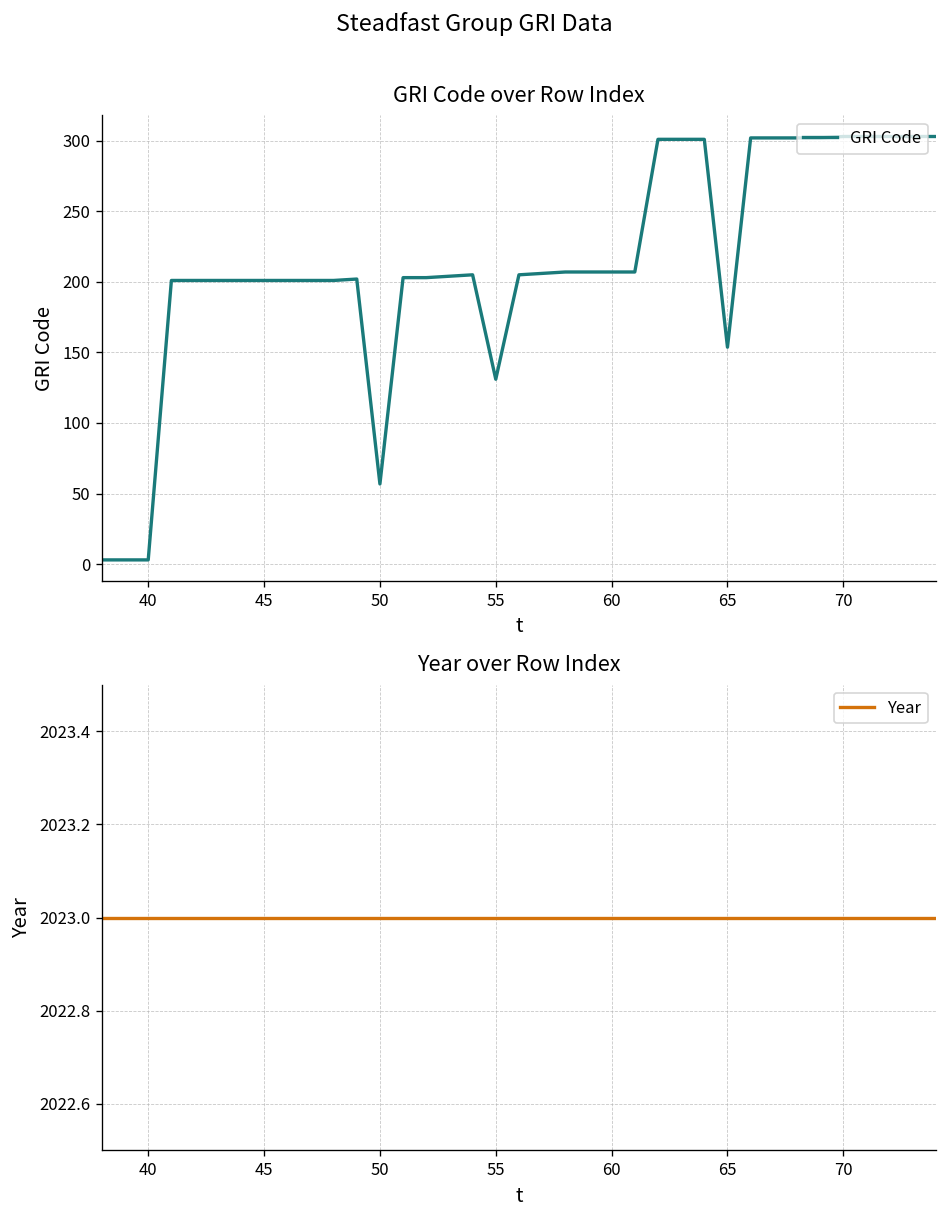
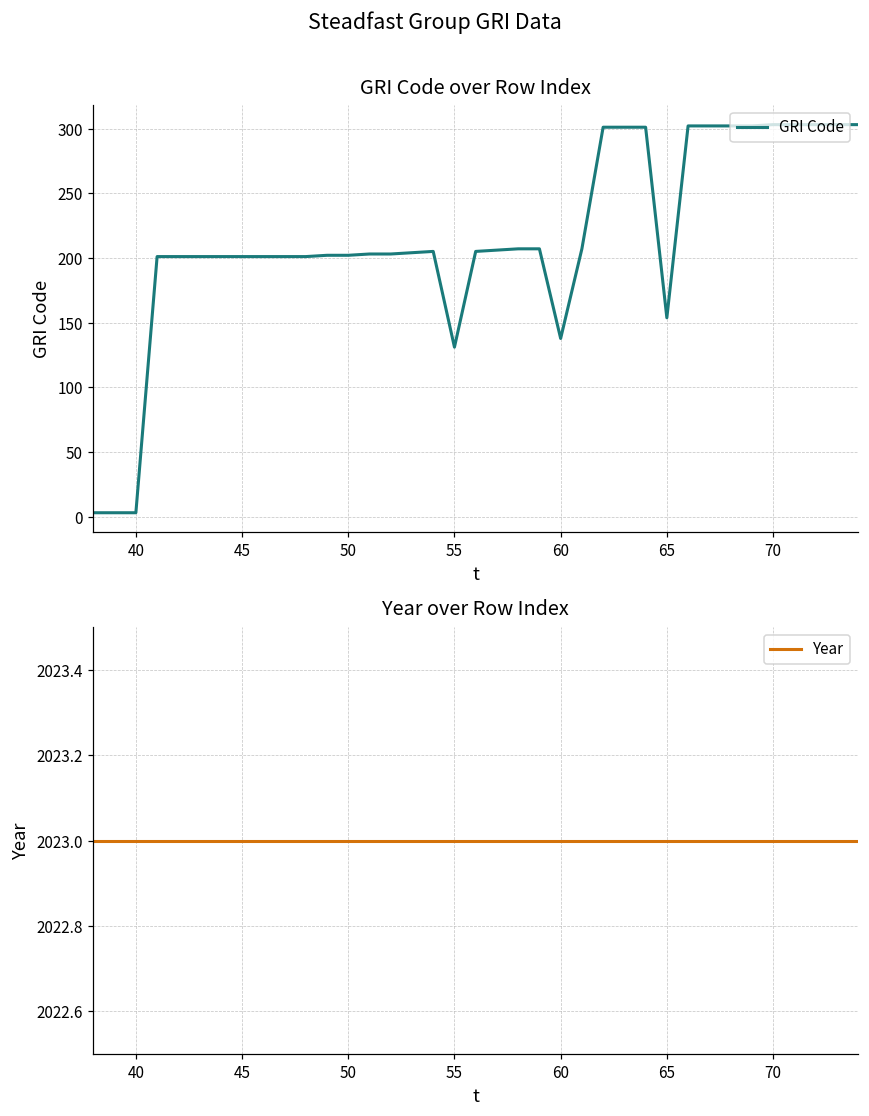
  {
    "GRI Code over Row Index": {
      "40": 3,
      "45": 201,
-     "50": 57,
+     "50": 202,
      "55": 131,
-     "60": 207,
+     "60": 138,
      "65": 154
    },
    "Year over Row Index": {
      "40": 2023.00,
      "45": 2023.00,
      "50": 2023.00,
      "55": 2023.00,
      "60": 2023.00,
      "65": 2023.00,
      "70": 2023.00
    }
  }
